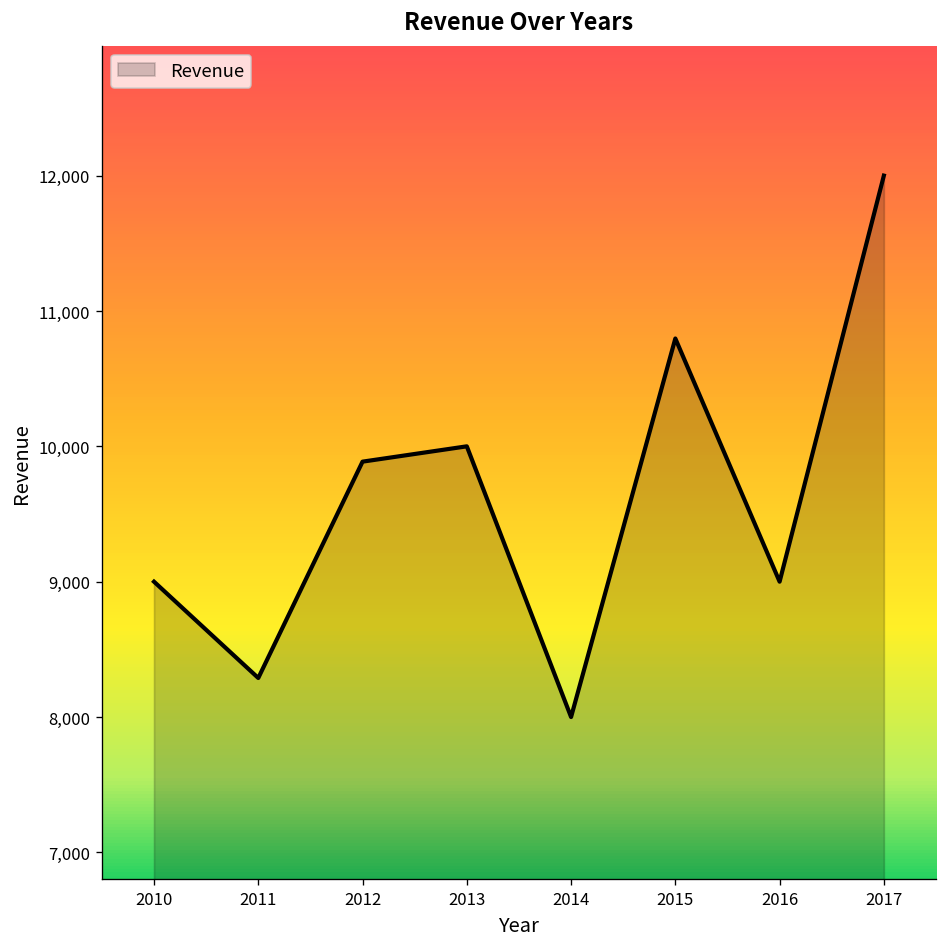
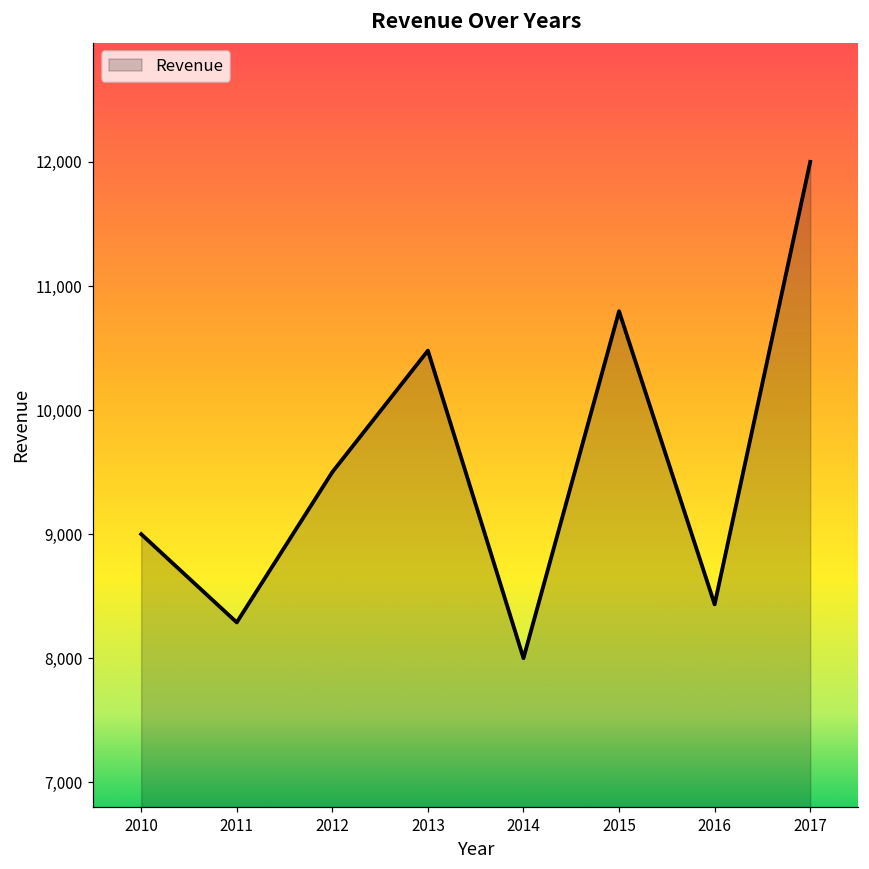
  {
    "2010": "9,000",
    "2011": "8,290",
-   "2012": "9,890",
-   "2013": "10,000",
+   "2012": "9,500",
+   "2013": "10,480",
    "2014": "8,000",
    "2015": "10,800",
-   "2016": "9,000",
+   "2016": "8,430",
    "2017": "12,000"
  }
